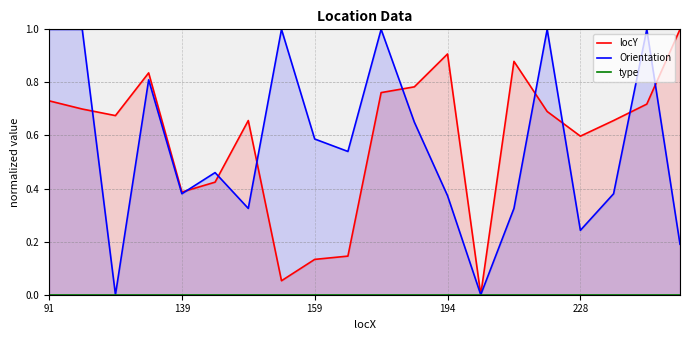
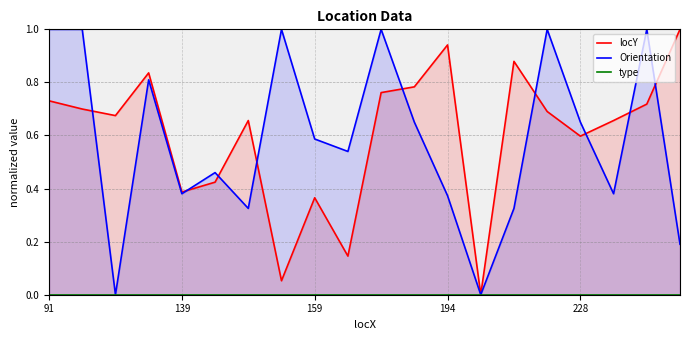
  {
    "locY": {
      "91": 0.73,
-     "159": 0.13,
-     "194": 0.91,
+     "159": 0.37,
+     "194": 0.94,
      "228": 0.60
    },
    "Orientation": {
      "91": 1.00,
      "159": 0.59,
      "194": 0.37,
-     "228": 0.24
+     "228": 0.65
    },
    "type": {
      "91": 0.00,
      "139": 0.00,
      "159": 0.00,
      "194": 0.00,
      "228": 0.00
    }
  }
